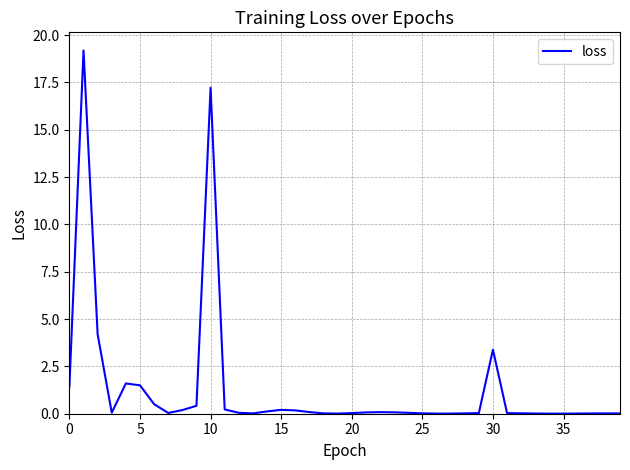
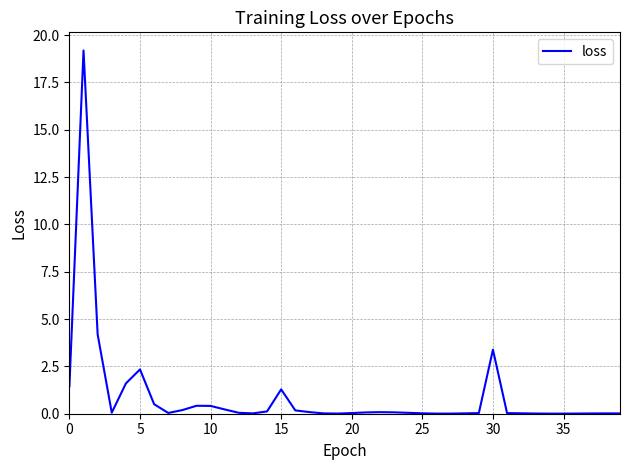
  {
    "0": 1.4,
-   "5": 1.5,
-   "10": 17.2,
-   "15": 0.2,
+   "5": 2.3,
+   "10": 0.4,
+   "15": 1.3,
    "20": 0.0,
    "25": 0.0,
    "30": 3.4,
    "35": 0.0
  }
